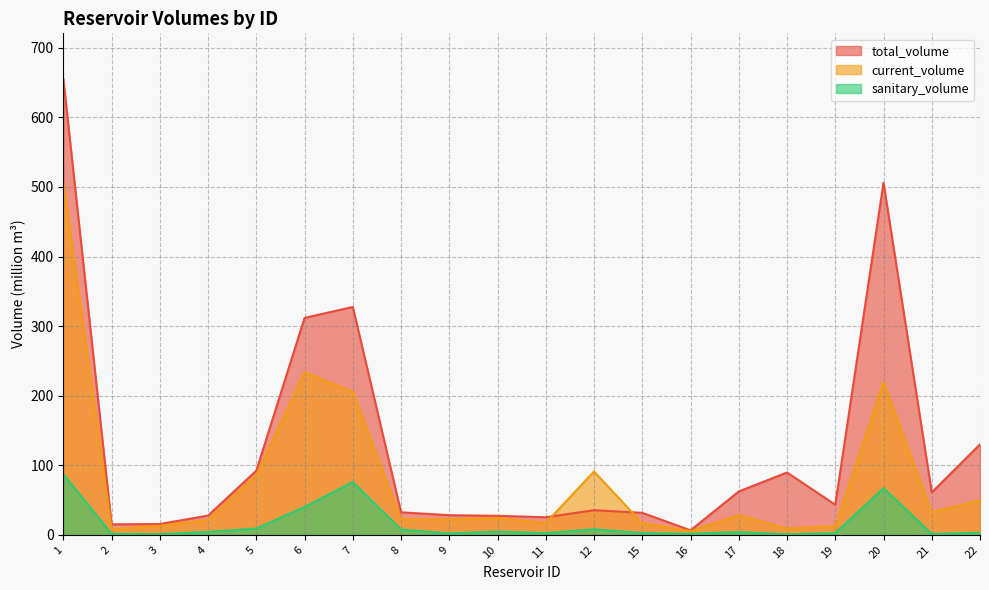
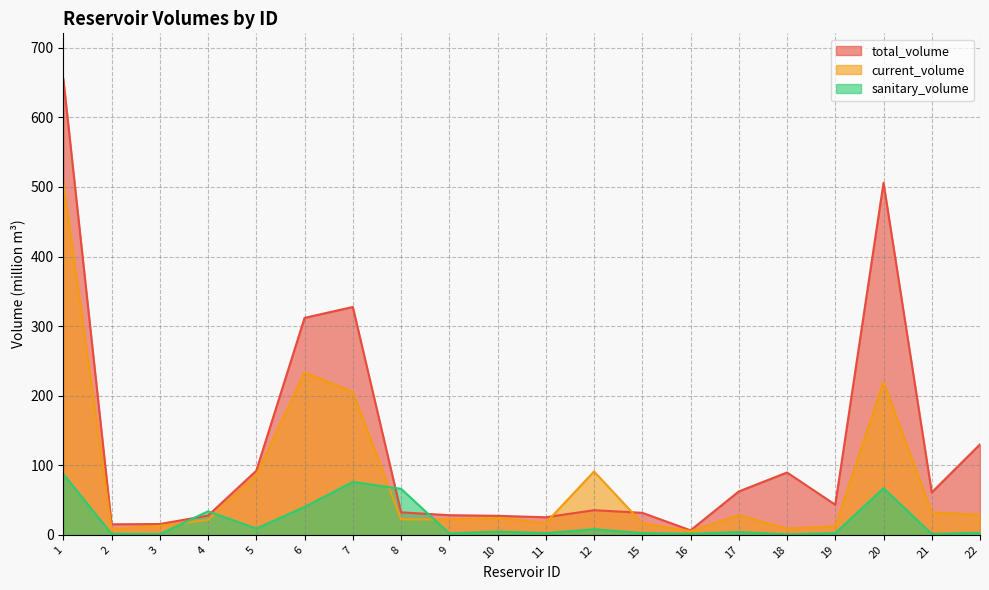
  {
    "total_volume": {
      "1": 660,
      "2": 20,
      "4": 30,
      "5": 90,
      "6": 310,
      "7": 330,
      "8": 30,
      "9": 30,
      "11": 30,
      "12": 40,
      "15": 30,
      "17": 60,
      "18": 90,
      "19": 40,
      "20": 510,
      "21": 60,
      "22": 130
    },
    "current_volume": {
      "1": 510,
      "2": 10,
      "4": 20,
      "5": 90,
      "6": 230,
      "7": 210,
      "8": 20,
      "9": 20,
      "11": 20,
      "12": 90,
      "15": 20,
      "17": 30,
      "18": 10,
      "19": 10,
      "20": 220,
      "21": 30,
-     "22": 50
+     "22": 30
    },
    "sanitary_volume": {
      "1": 90,
      "2": 0,
      "3": 0,
-     "4": 0,
+     "4": 30,
      "5": 10,
      "6": 40,
      "7": 80,
-     "8": 10,
+     "8": 70,
      "9": 0,
      "10": 0,
      "11": 0,
      "12": 10,
      "15": 0,
      "16": 0,
      "17": 0,
      "18": 0,
      "19": 0,
      "20": 70,
      "21": 0,
      "22": 0
    }
  }
